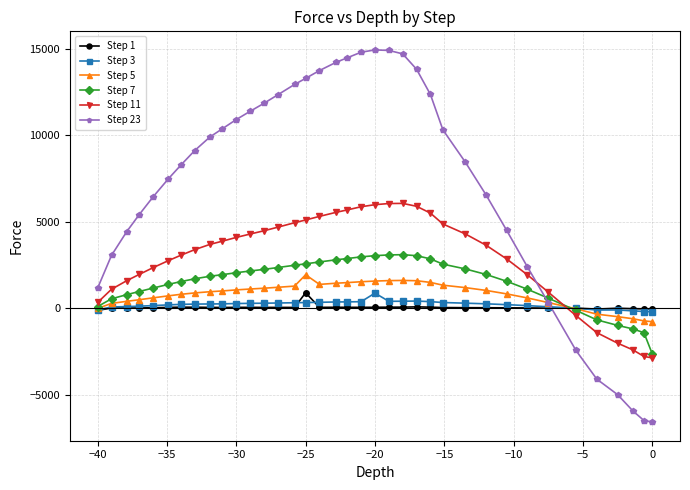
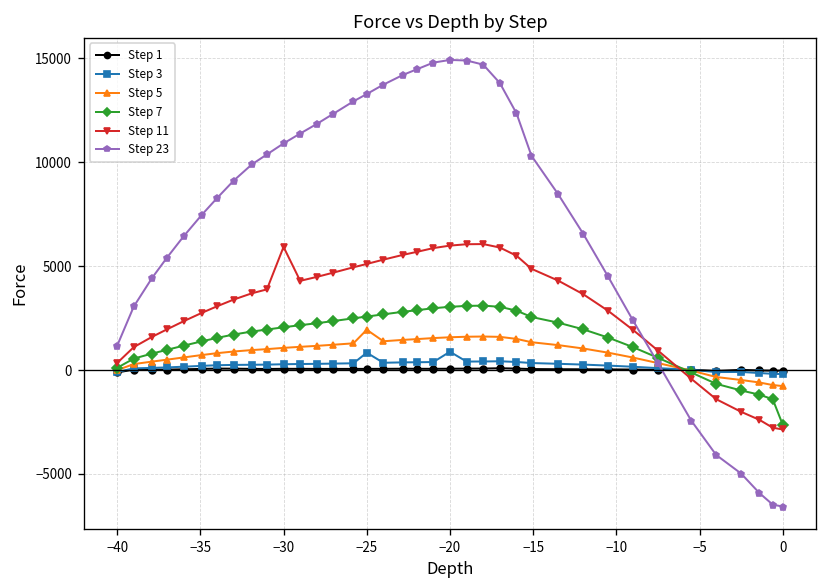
  {
    "Step 1": {
      "−30": 100,
-     "−25": 900,
+     "−25": 100,
      "−20": 100,
      "0": 0
    },
    "Step 3": {
      "−30": 300,
-     "−25": 300,
+     "−25": 800,
      "−20": 900,
      "0": -200
    },
    "Step 5": {
      "−30": 1100,
      "−25": 1900,
      "−20": 1600,
      "0": -800
    },
    "Step 7": {
      "−30": 2100,
      "−25": 2600,
      "−20": 3000,
      "0": -2600
    },
    "Step 11": {
      "−40": 300,
-     "−30": 4100,
+     "−30": 5900,
      "−25": 5100,
      "−20": 6000,
      "0": -2900
    },
    "Step 23": {
      "−40": 1200,
      "−30": 10900,
      "−25": 13300,
      "−20": 14900,
      "0": -6600
    }
  }
